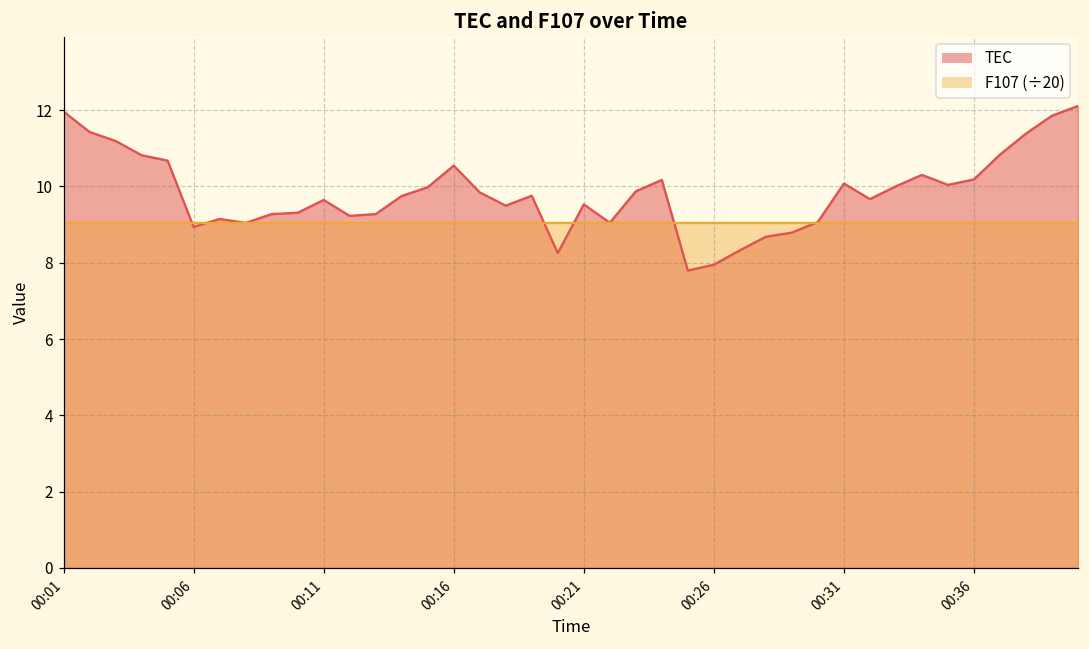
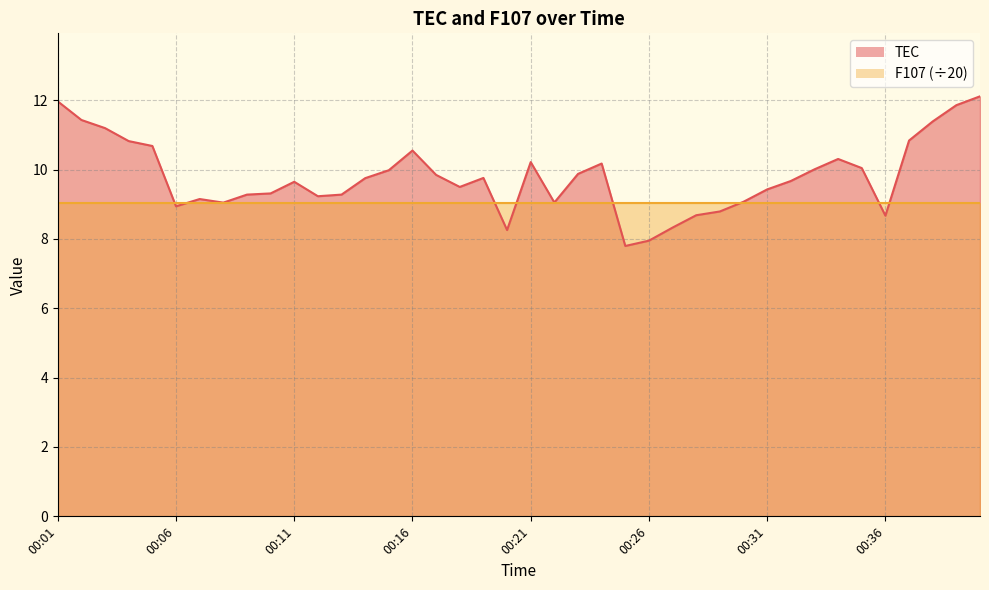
  {
    "TEC": {
      "00:01": 12.0,
      "00:06": 8.9,
      "00:11": 9.6,
      "00:16": 10.5,
-     "00:21": 9.5,
+     "00:21": 10.2,
      "00:26": 7.9,
-     "00:31": 10.1,
-     "00:36": 10.2
+     "00:31": 9.4,
+     "00:36": 8.7
    },
    "F107 (÷20)": {
      "00:01": 9.0,
      "00:06": 9.0,
      "00:11": 9.0,
      "00:16": 9.0,
      "00:21": 9.0,
      "00:26": 9.0,
      "00:31": 9.0,
      "00:36": 9.0
    }
  }
